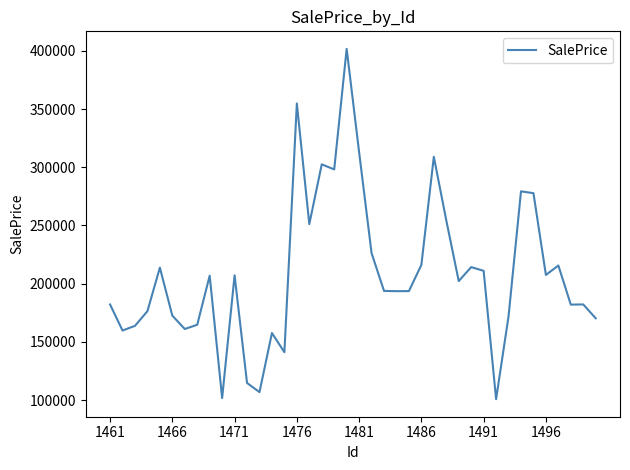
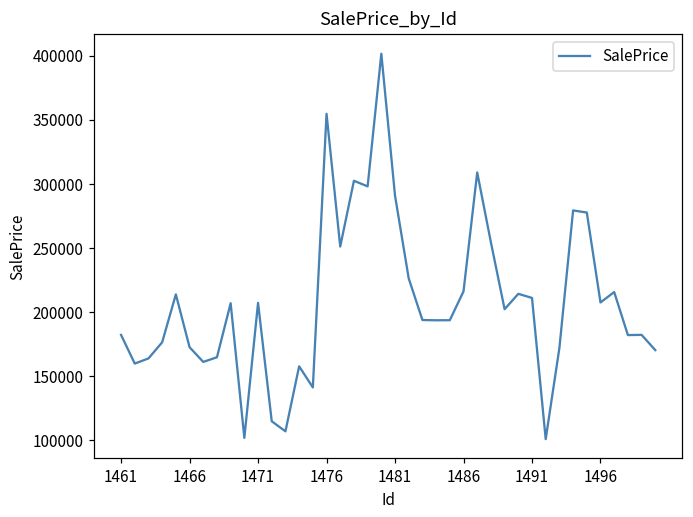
  {
    "1461": 182000,
    "1466": 173000,
    "1471": 207000,
    "1476": 355000,
-   "1481": 313000,
+   "1481": 291000,
    "1486": 216000,
    "1491": 211000,
    "1496": 208000
  }
